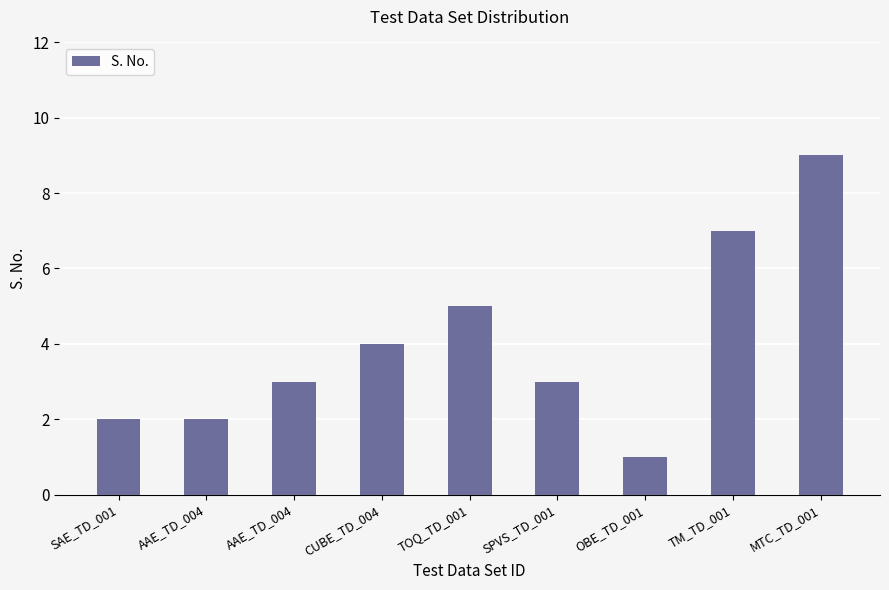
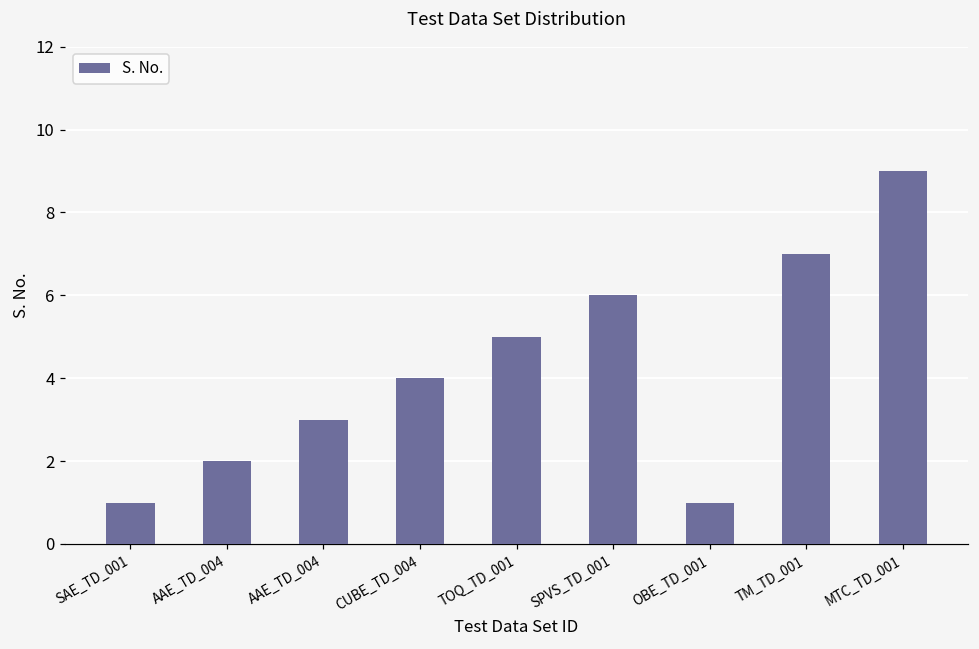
  {
-   "SAE_TD_001": 2,
+   "SAE_TD_001": 1,
    "CUBE_TD_004": 4,
    "TOQ_TD_001": 5,
-   "SPVS_TD_001": 3,
+   "SPVS_TD_001": 6,
    "OBE_TD_001": 1,
    "TM_TD_001": 7,
    "MTC_TD_001": 9
  }
